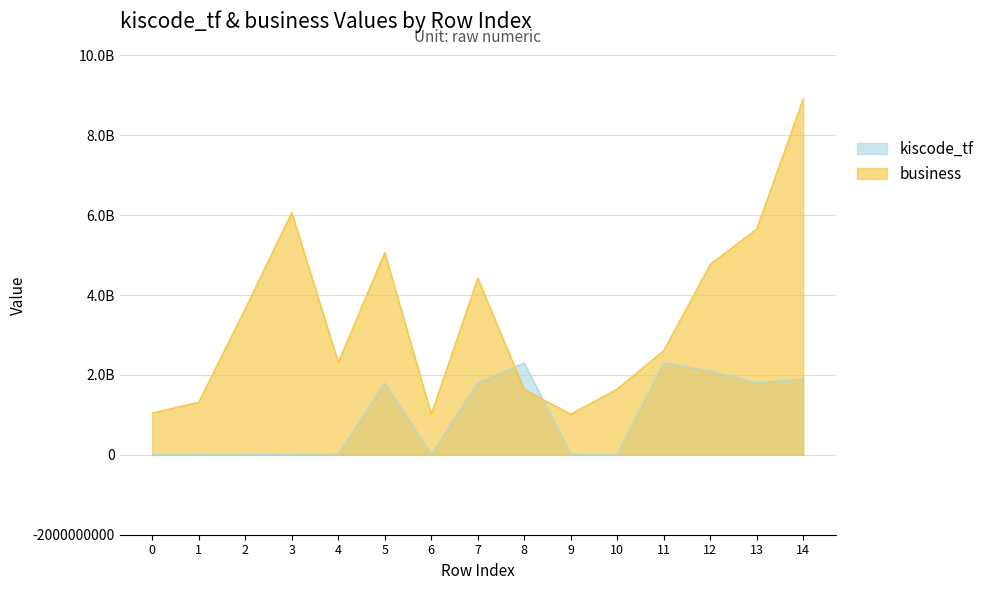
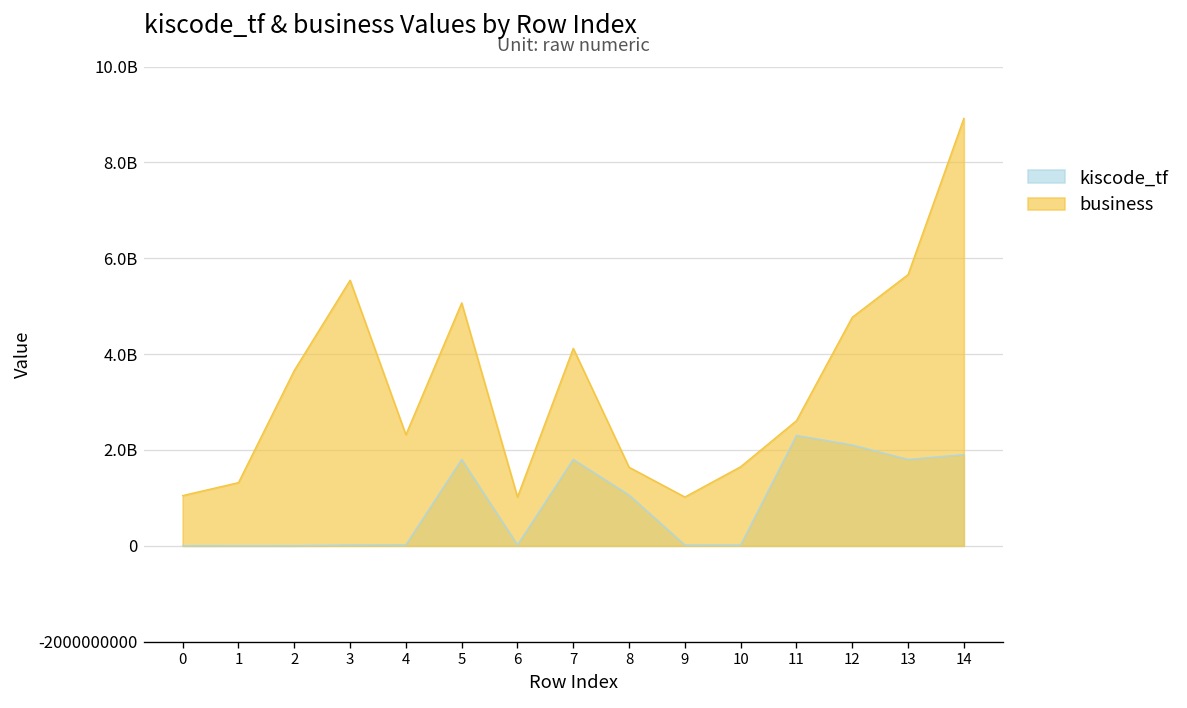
  {
    "kiscode_tf": {
      "0": 0,
      "1": 0,
      "2": 0,
      "3": 0,
      "4": 0,
      "5": 1800000000,
      "6": 0,
      "7": 1800000000,
-     "8": 2300000000,
+     "8": 1100000000,
      "9": 0,
      "10": 0,
      "11": 2300000000,
      "12": 2100000000,
      "13": 1800000000,
      "14": 1900000000
    },
    "business": {
      "0": 1000000000,
      "1": 1300000000,
      "2": 3700000000,
-     "3": 6100000000,
+     "3": 5500000000,
      "4": 2300000000,
      "5": 5100000000,
      "6": 1000000000,
-     "7": 4400000000,
+     "7": 4100000000,
      "8": 1600000000,
      "9": 1000000000,
      "10": 1600000000,
      "11": 2600000000,
      "12": 4800000000,
      "13": 5700000000,
      "14": 8900000000
    }
  }
